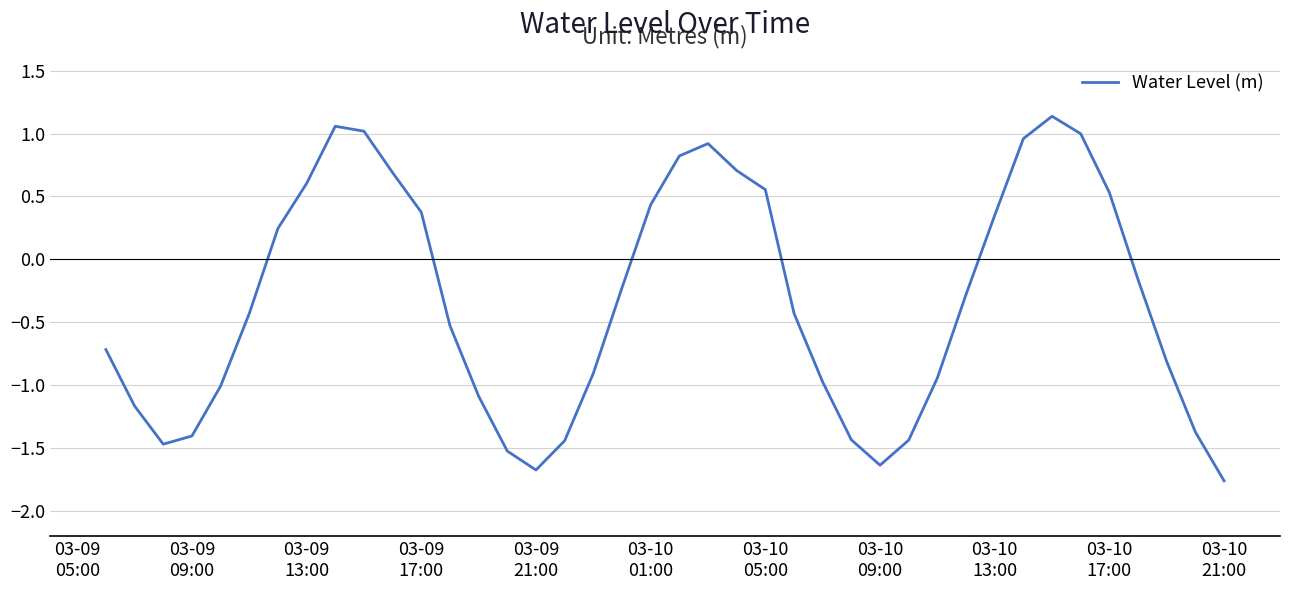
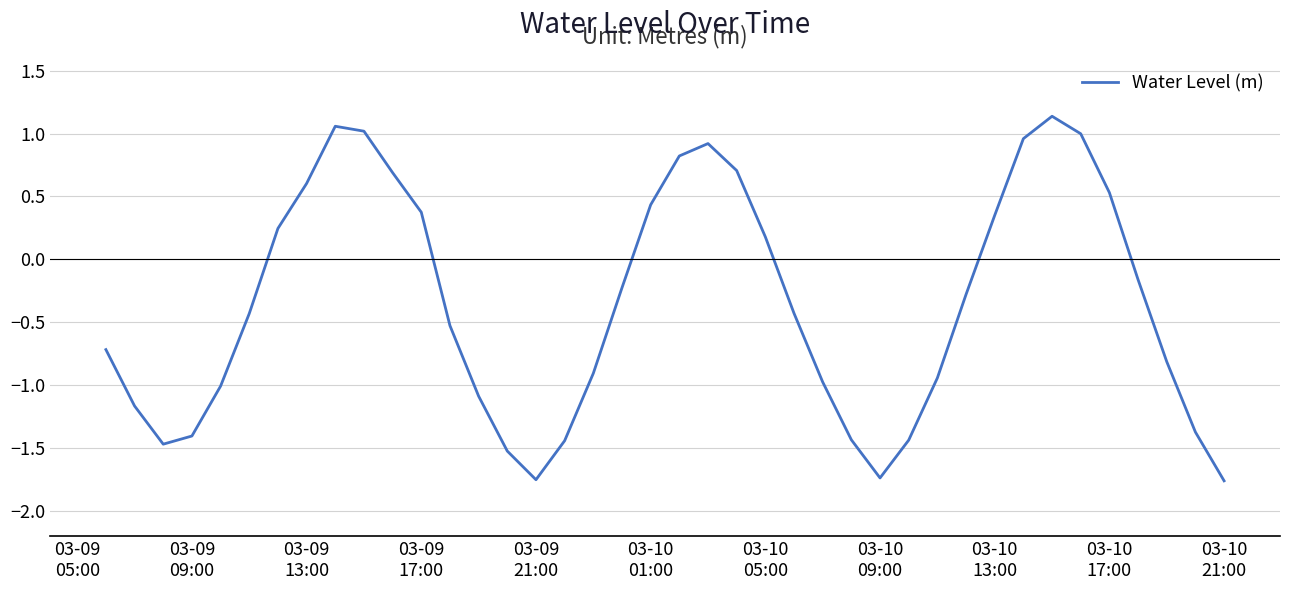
  {
    "03-09 09:00": -1.40,
    "03-09 13:00": 0.60,
    "03-09 17:00": 0.37,
-   "03-09 21:00": -1.67,
+   "03-09 21:00": -1.75,
    "03-10 01:00": 0.43,
-   "03-10 05:00": 0.55,
-   "03-10 09:00": -1.63,
+   "03-10 05:00": 0.18,
+   "03-10 09:00": -1.74,
    "03-10 13:00": 0.35,
    "03-10 17:00": 0.53,
    "03-10 21:00": -1.76
  }
